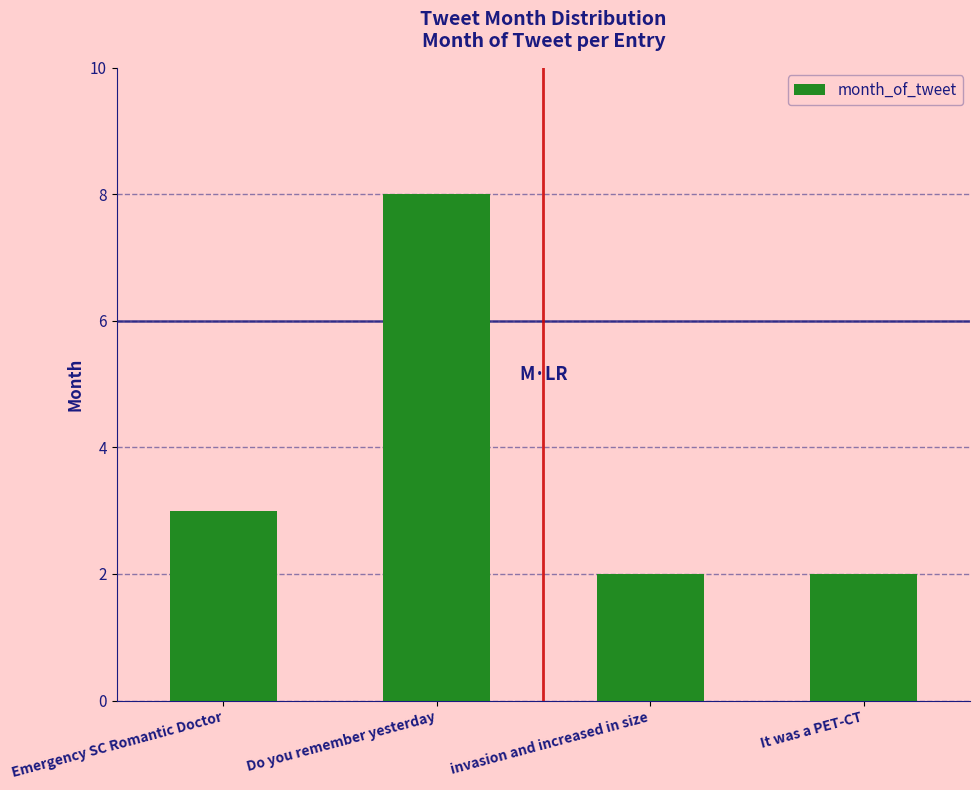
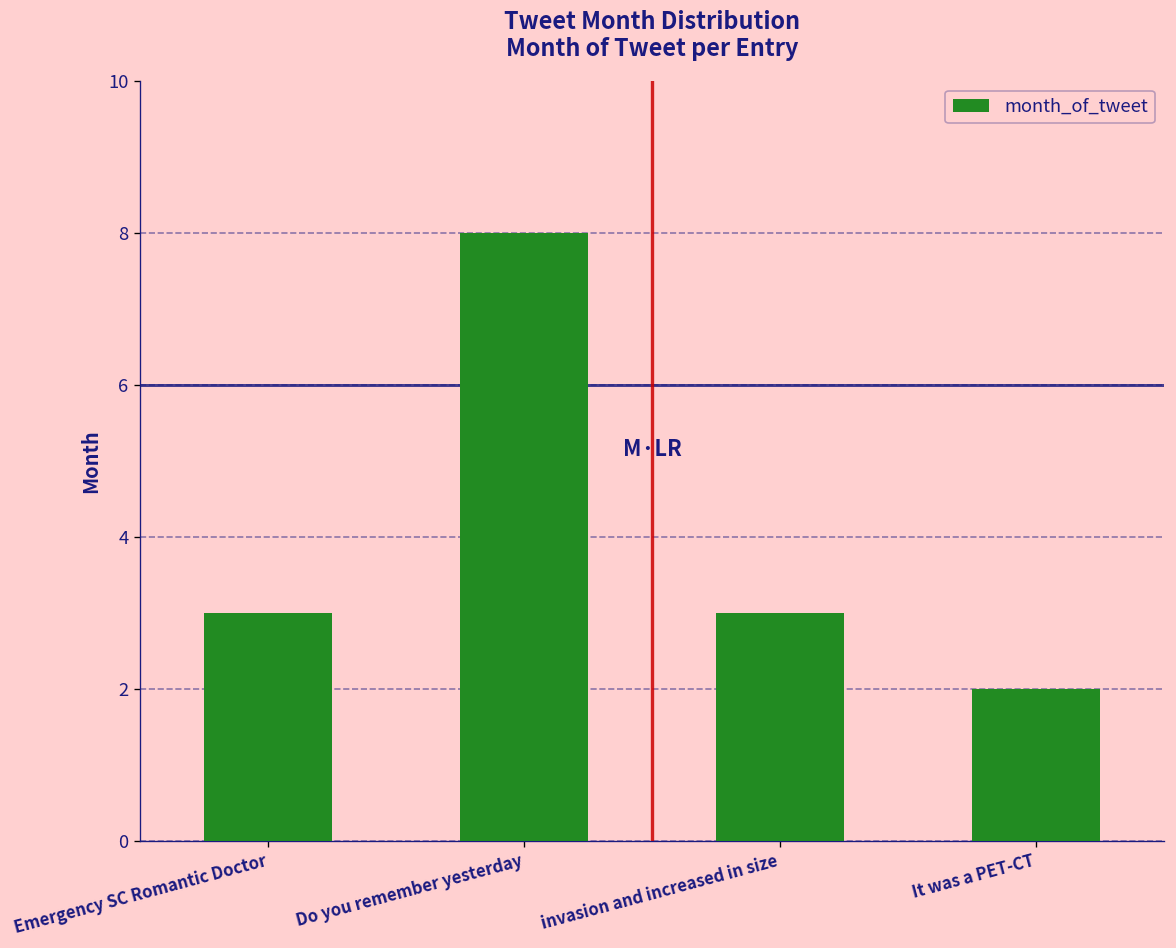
  {
    "Emergency SC Romantic Doctor": 3,
    "Do you remember yesterday": 8,
-   "invasion and increased in size": 2,
+   "invasion and increased in size": 3,
    "It was a PET-CT": 2
  }
